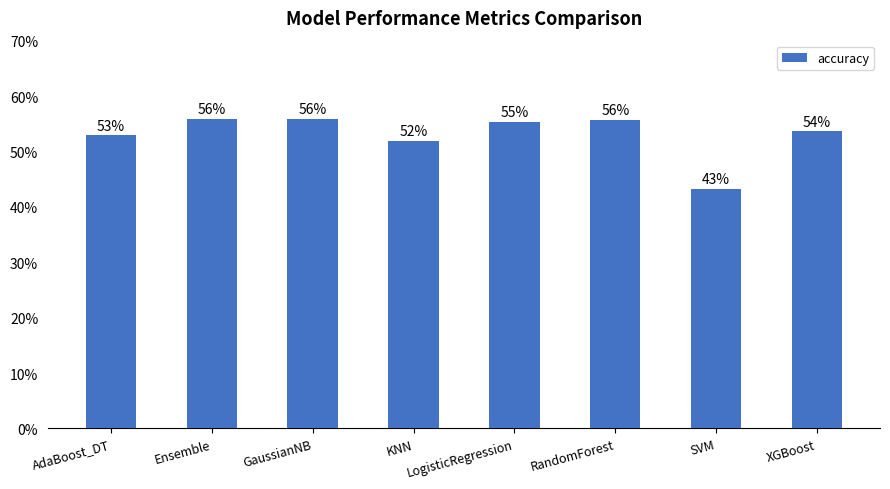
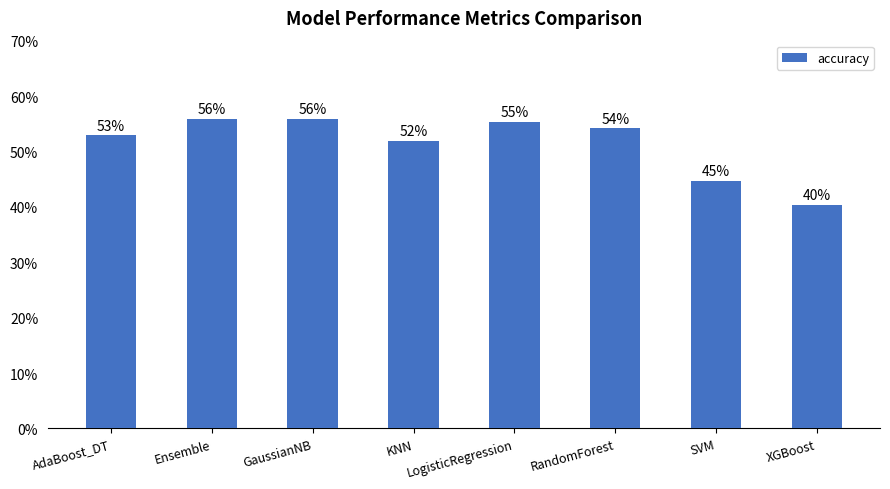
  {
    "AdaBoost_DT": "53%",
    "Ensemble": "56%",
    "GaussianNB": "56%",
    "KNN": "52%",
    "LogisticRegression": "55%",
-   "RandomForest": "56%",
-   "SVM": "43%",
-   "XGBoost": "54%"
+   "RandomForest": "54%",
+   "SVM": "45%",
+   "XGBoost": "40%"
  }
